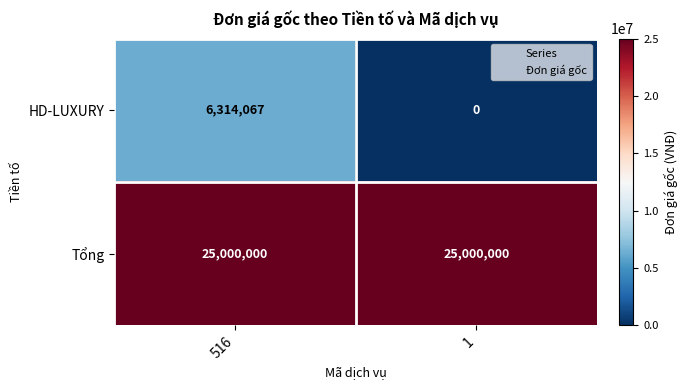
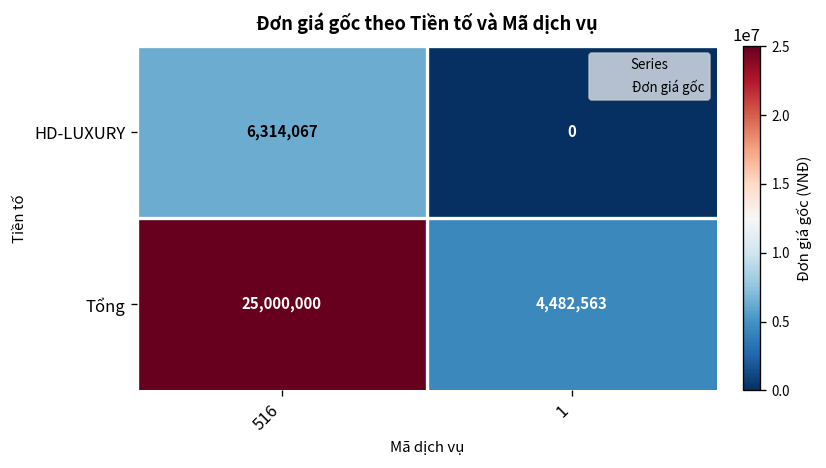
  {
    "HD-LUXURY": {
      "516": "6,314,067",
      "1": "0"
    },
    "Tổng": {
      "516": "25,000,000",
-     "1": "25,000,000"
+     "1": "4,482,563"
    }
  }
